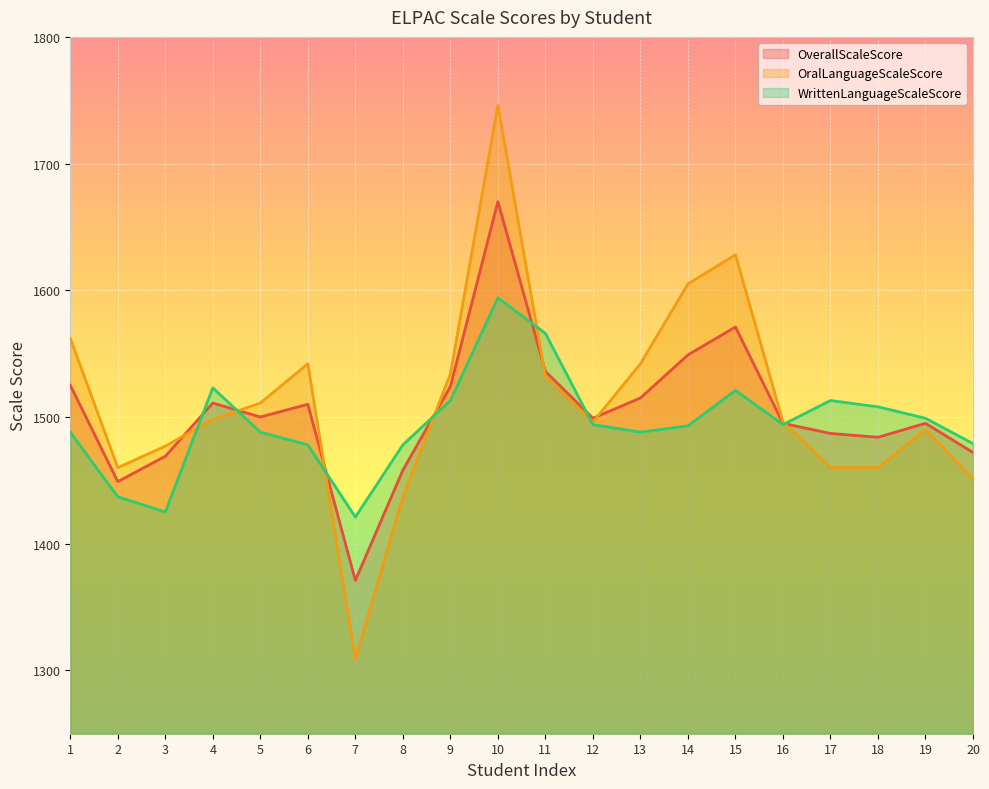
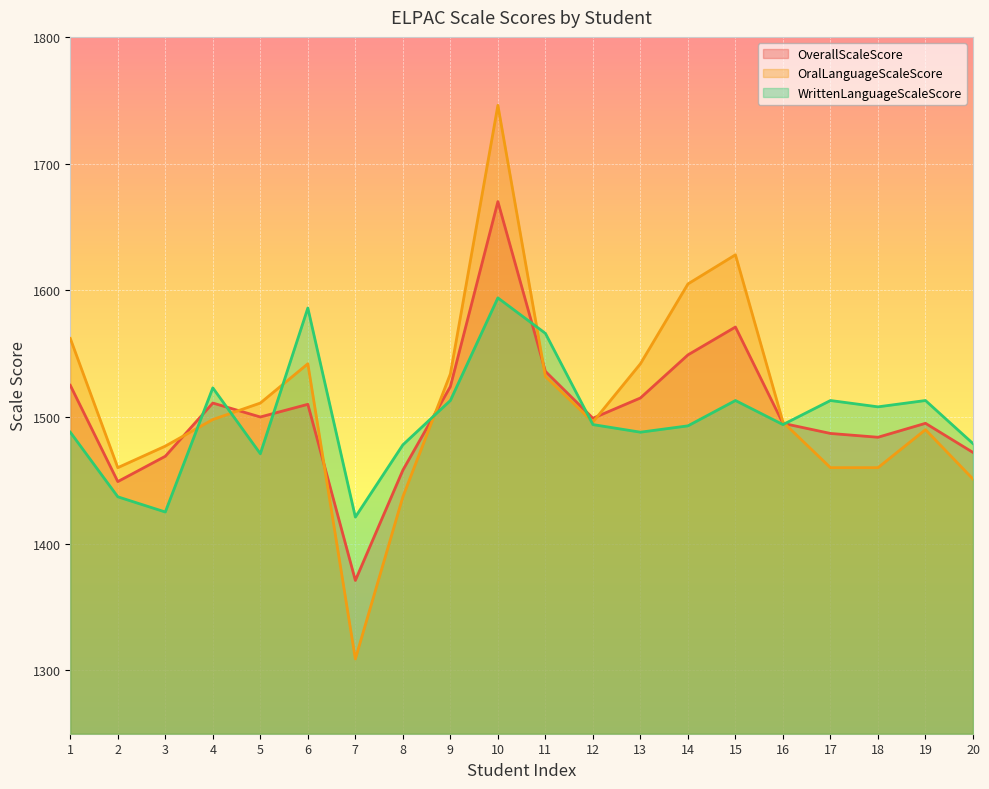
  {
    "WrittenLanguageScaleScore": {
      "1": 1488,
      "2": 1437,
      "3": 1425,
      "4": 1523,
-     "5": 1488,
-     "6": 1478,
+     "5": 1471,
+     "6": 1586,
      "7": 1421,
      "8": 1478,
      "9": 1513,
      "10": 1594,
      "11": 1566,
      "12": 1494,
      "13": 1488,
      "14": 1493,
-     "15": 1521,
+     "15": 1513,
      "17": 1513,
      "18": 1508,
-     "19": 1499,
+     "19": 1513,
      "20": 1479
    }
  }
